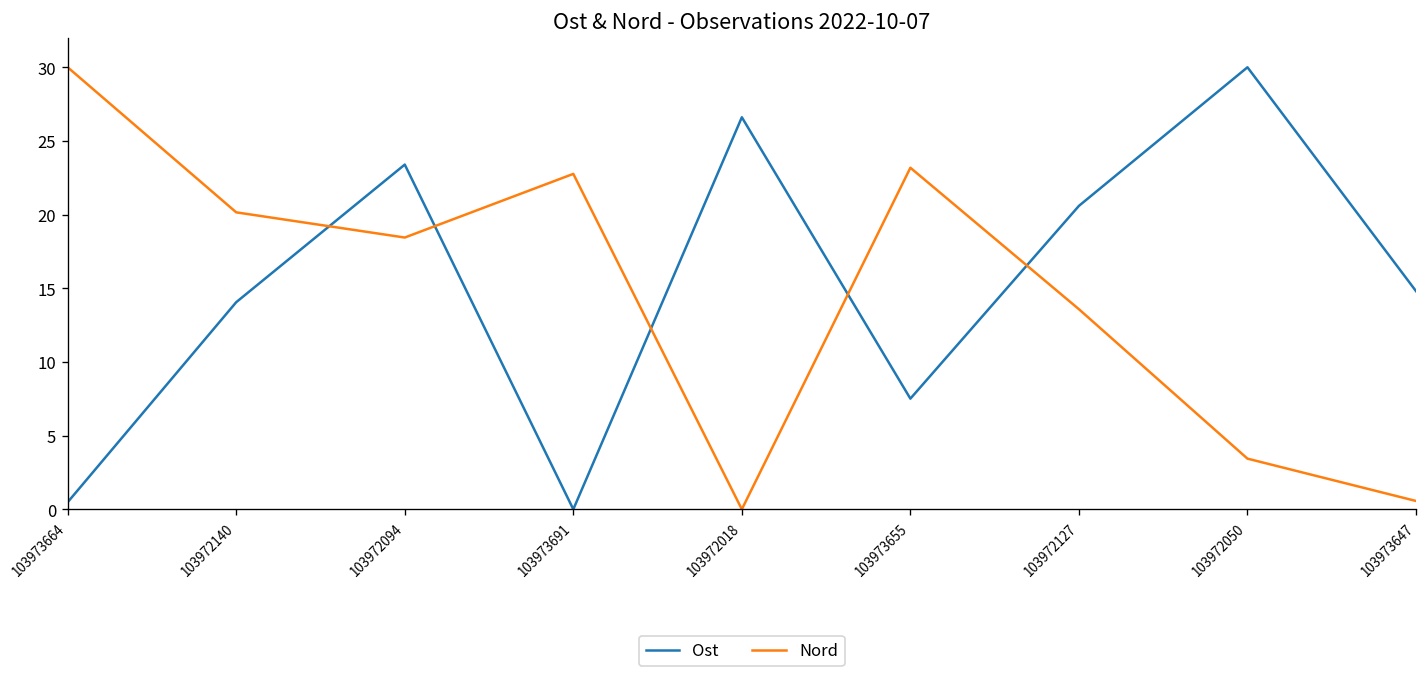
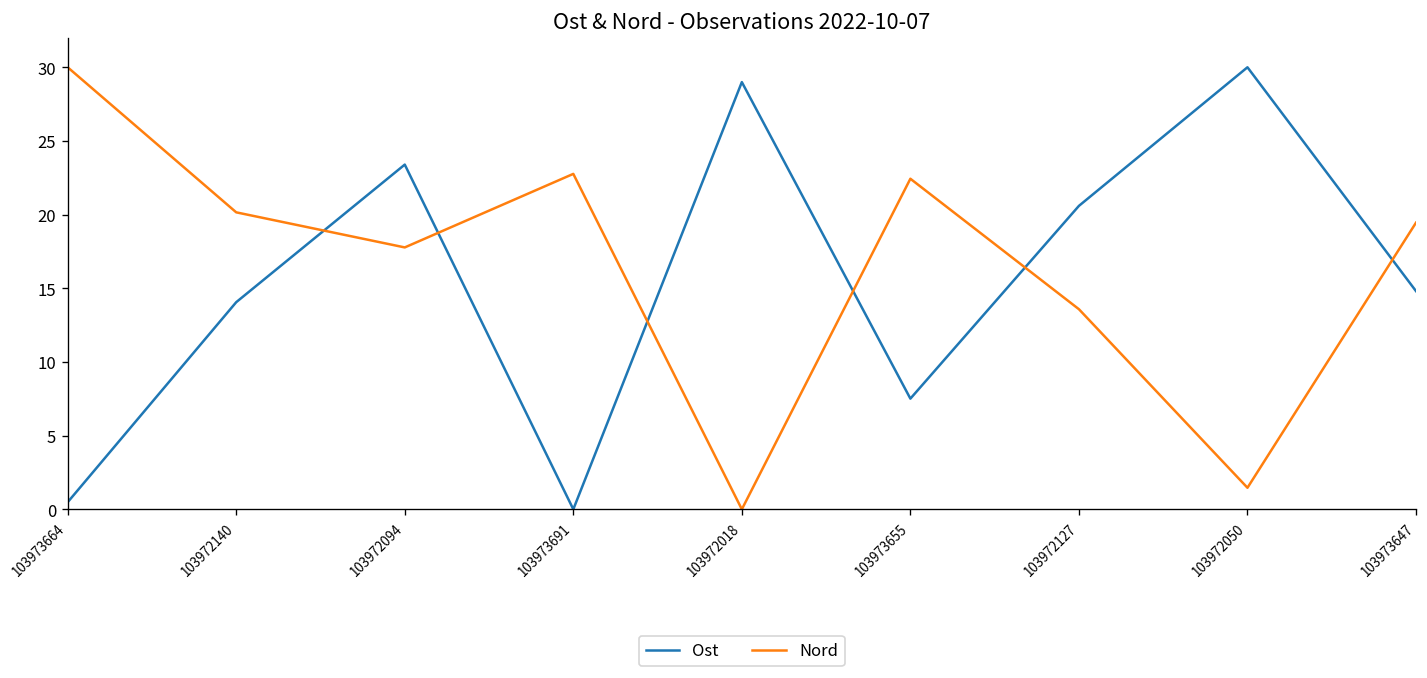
  {
    "Ost": {
      "103973664": 0.5,
      "103972140": 14.1,
      "103972094": 23.4,
      "103973691": 0.0,
-     "103972018": 26.6,
+     "103972018": 29.0,
      "103973655": 7.5,
      "103972127": 20.6,
      "103972050": 30.0,
      "103973647": 14.8
    },
    "Nord": {
      "103973664": 30.0,
      "103972140": 20.2,
-     "103972094": 18.4,
+     "103972094": 17.8,
      "103973691": 22.8,
      "103972018": 0.0,
-     "103973655": 23.2,
+     "103973655": 22.4,
      "103972127": 13.6,
-     "103972050": 3.4,
-     "103973647": 0.6
+     "103972050": 1.5,
+     "103973647": 19.5
    }
  }
